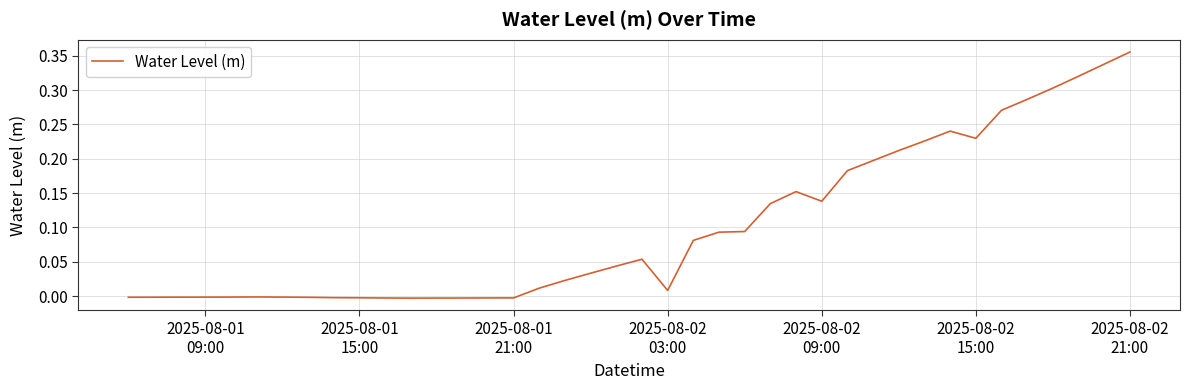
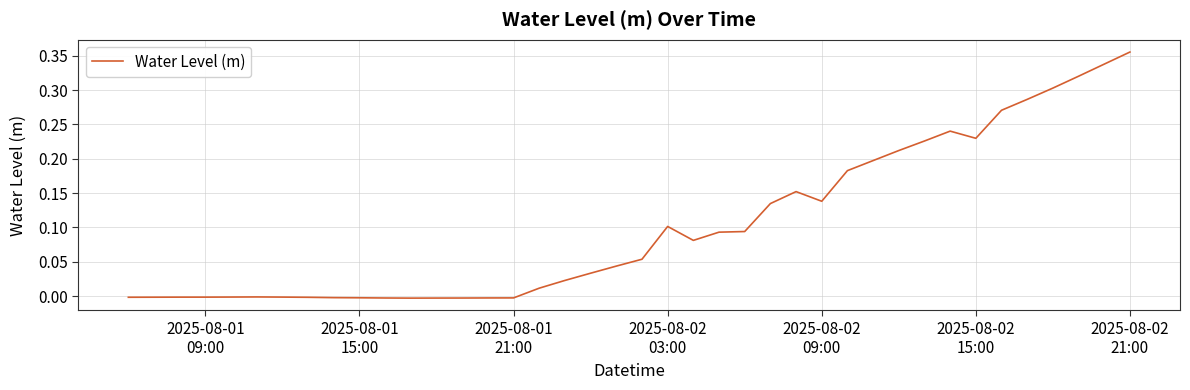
  {
    "2025-08-01 09:00": 0.00,
    "2025-08-01 15:00": 0.00,
    "2025-08-01 21:00": 0.00,
-   "2025-08-02 03:00": 0.01,
+   "2025-08-02 03:00": 0.10,
    "2025-08-02 09:00": 0.14,
    "2025-08-02 15:00": 0.23,
    "2025-08-02 21:00": 0.36
  }
